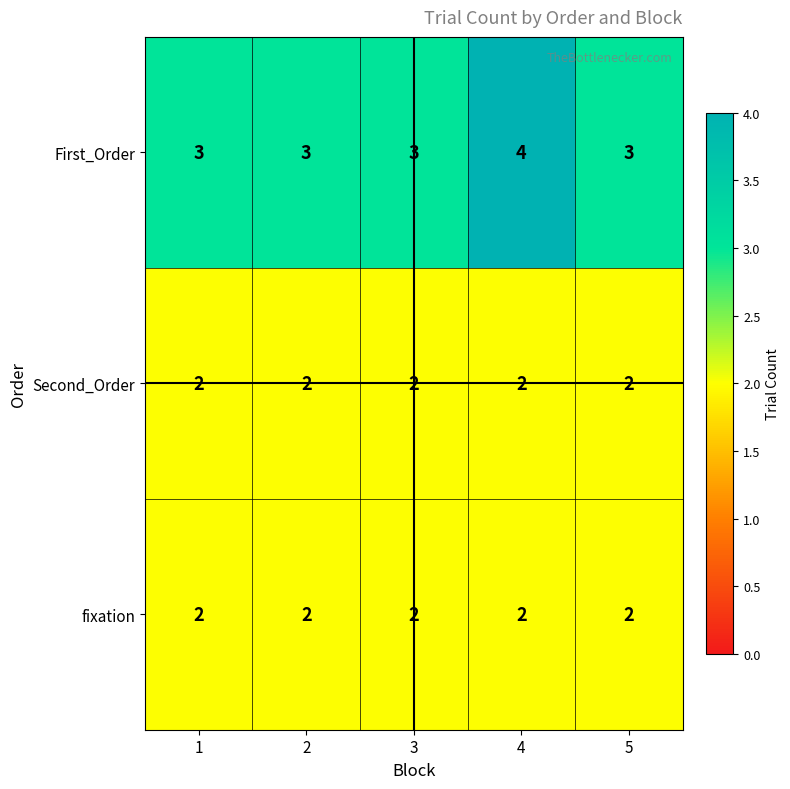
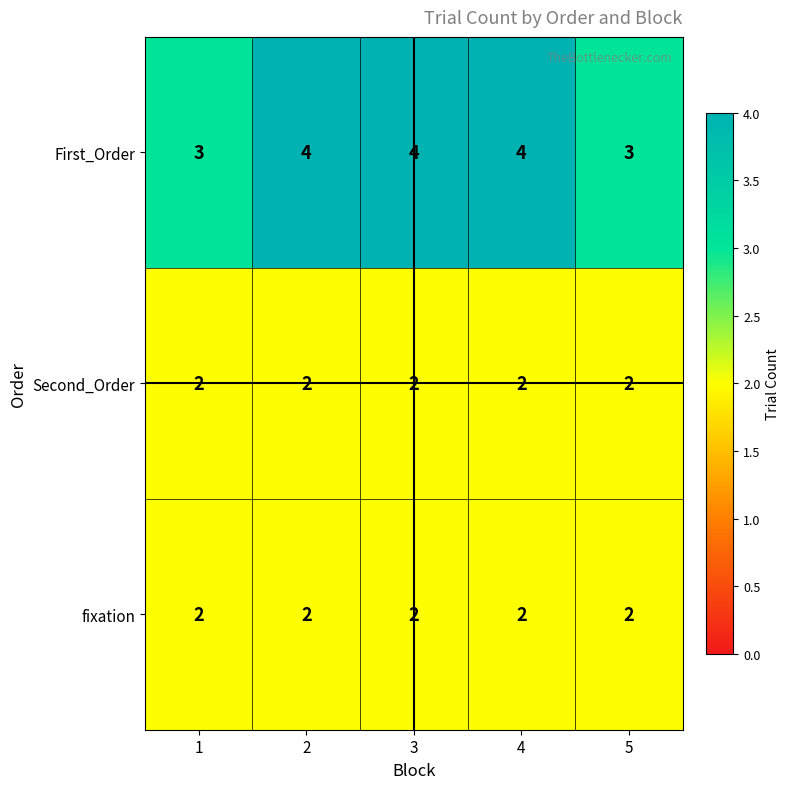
  {
    "First_Order": {
      "1": 3,
-     "2": 3,
-     "3": 3,
+     "2": 4,
+     "3": 4,
      "4": 4
    },
    "Second_Order": {
      "1": 2,
      "2": 2,
      "3": 2,
      "4": 2,
      "5": 2
    },
    "fixation": {
      "1": 2,
      "2": 2,
      "3": 2,
      "4": 2,
      "5": 2
    }
  }
